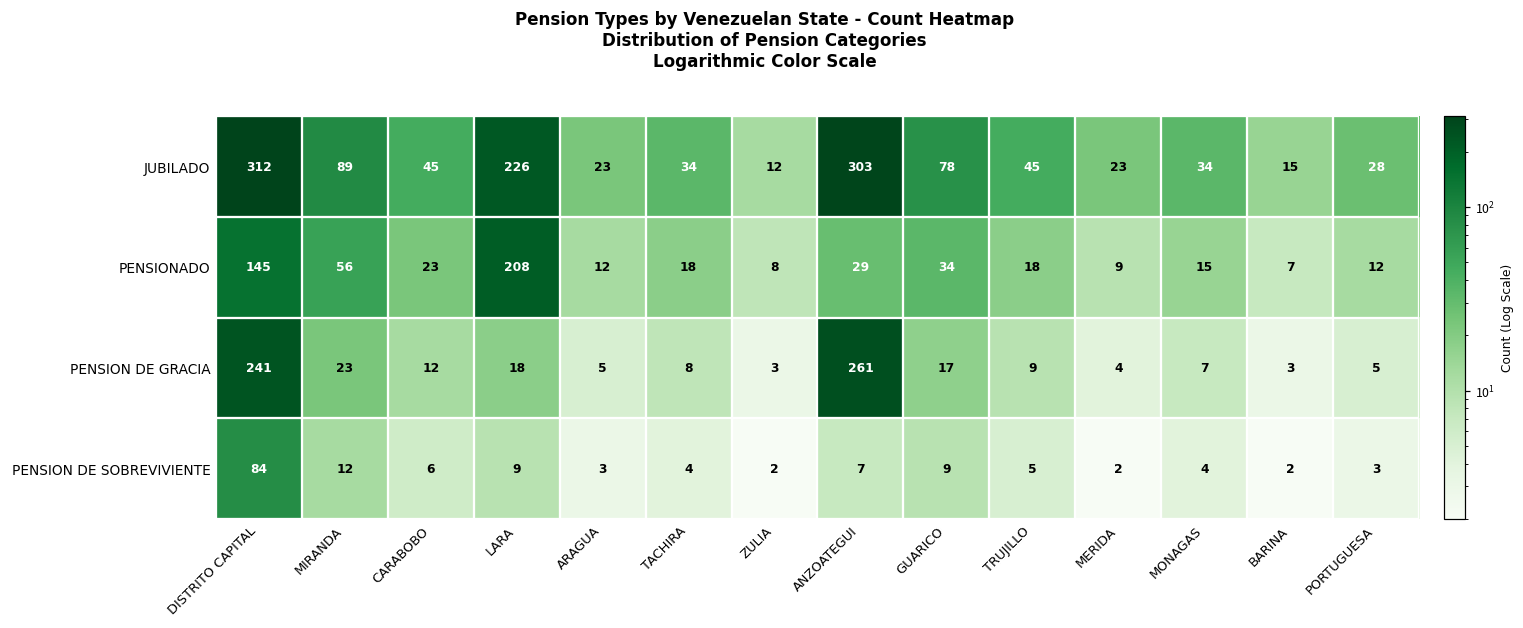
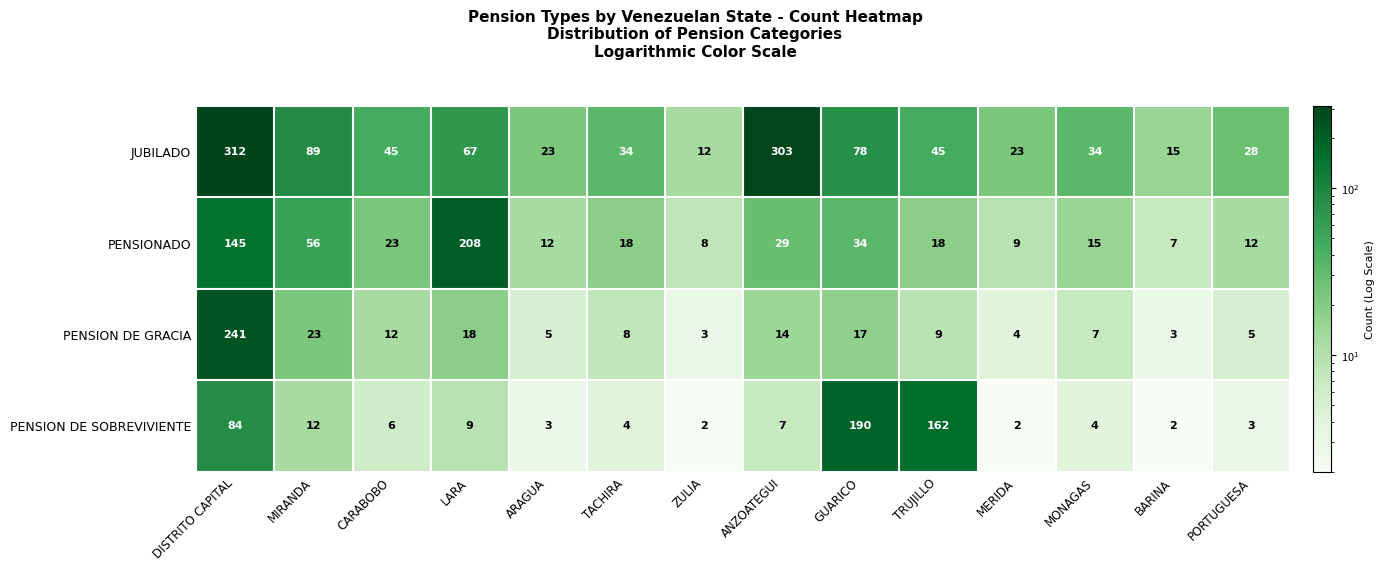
  {
    "JUBILADO": {
      "DISTRITO CAPITAL": 312,
      "MIRANDA": 89,
      "CARABOBO": 45,
-     "LARA": 226,
+     "LARA": 67,
      "ARAGUA": 23,
      "TACHIRA": 34,
      "ZULIA": 12,
      "ANZOATEGUI": 303,
      "GUARICO": 78,
      "TRUJILLO": 45,
      "MERIDA": 23,
      "MONAGAS": 34,
      "BARINA": 15,
      "PORTUGUESA": 28
    },
    "PENSIONADO": {
      "DISTRITO CAPITAL": 145,
      "MIRANDA": 56,
      "CARABOBO": 23,
      "LARA": 208,
      "ARAGUA": 12,
      "TACHIRA": 18,
      "ZULIA": 8,
      "ANZOATEGUI": 29,
      "GUARICO": 34,
      "TRUJILLO": 18,
      "MERIDA": 9,
      "MONAGAS": 15,
      "BARINA": 7,
      "PORTUGUESA": 12
    },
    "PENSION DE GRACIA": {
      "DISTRITO CAPITAL": 241,
      "MIRANDA": 23,
      "CARABOBO": 12,
      "LARA": 18,
      "ARAGUA": 5,
      "TACHIRA": 8,
      "ZULIA": 3,
-     "ANZOATEGUI": 261,
+     "ANZOATEGUI": 14,
      "GUARICO": 17,
      "TRUJILLO": 9,
      "MERIDA": 4,
      "MONAGAS": 7,
      "BARINA": 3,
      "PORTUGUESA": 5
    },
    "PENSION DE SOBREVIVIENTE": {
      "DISTRITO CAPITAL": 84,
      "MIRANDA": 12,
      "CARABOBO": 6,
      "LARA": 9,
      "ARAGUA": 3,
      "TACHIRA": 4,
      "ZULIA": 2,
      "ANZOATEGUI": 7,
-     "GUARICO": 9,
-     "TRUJILLO": 5,
+     "GUARICO": 190,
+     "TRUJILLO": 162,
      "MERIDA": 2,
      "MONAGAS": 4,
      "BARINA": 2,
      "PORTUGUESA": 3
    }
  }
